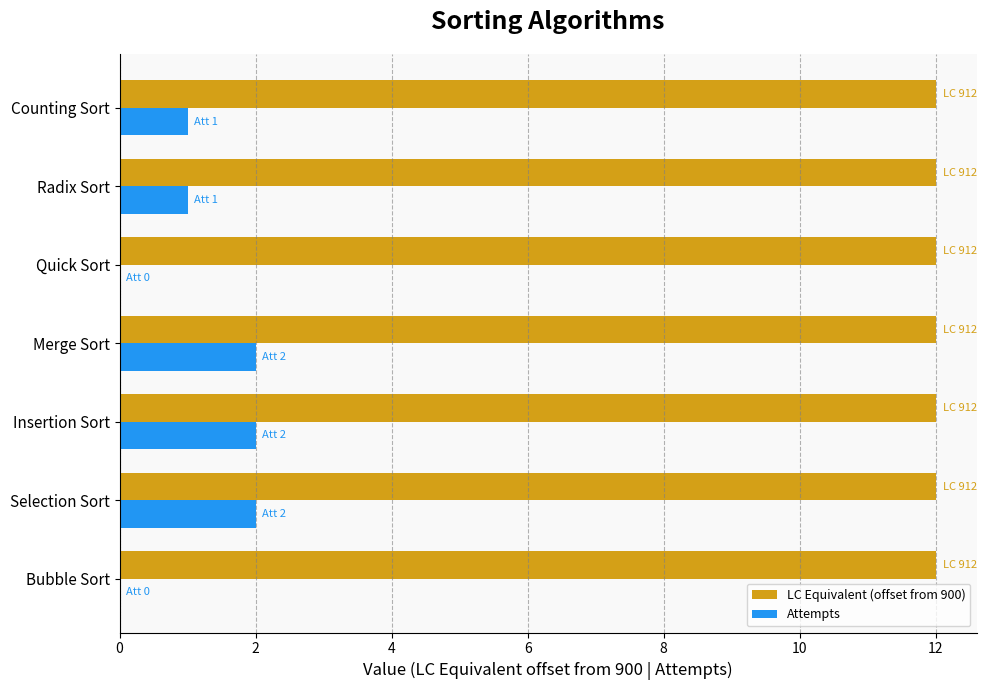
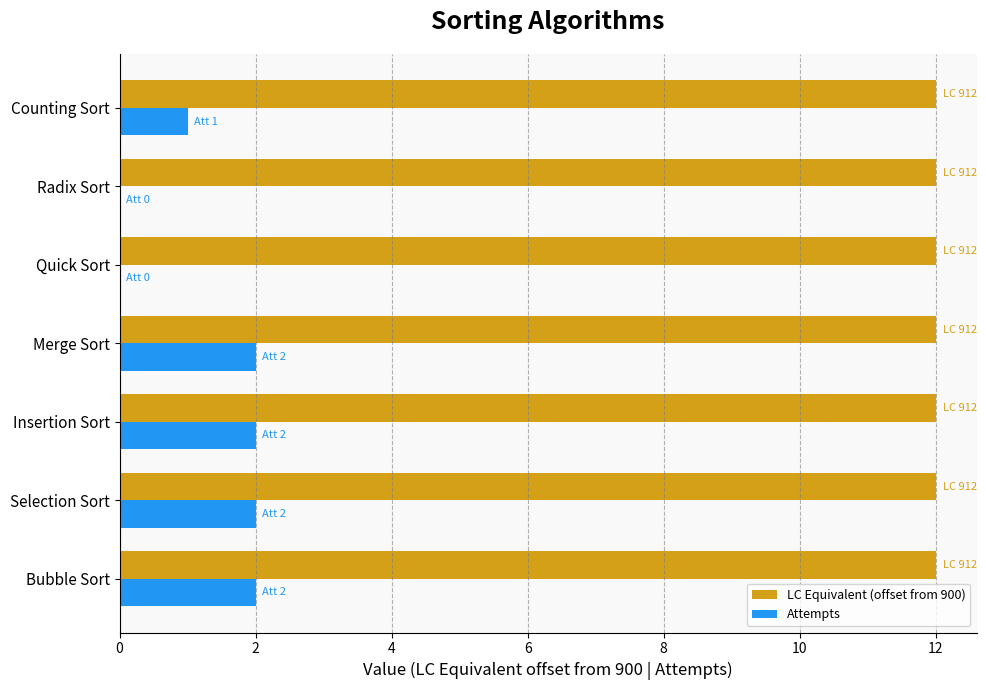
  {
    "Attempts": {
      "Counting Sort": 1,
-     "Radix Sort": 1,
+     "Radix Sort": 0,
      "Quick Sort": 0,
      "Merge Sort": 2,
      "Insertion Sort": 2,
      "Selection Sort": 2,
-     "Bubble Sort": 0
+     "Bubble Sort": 2
    }
  }
